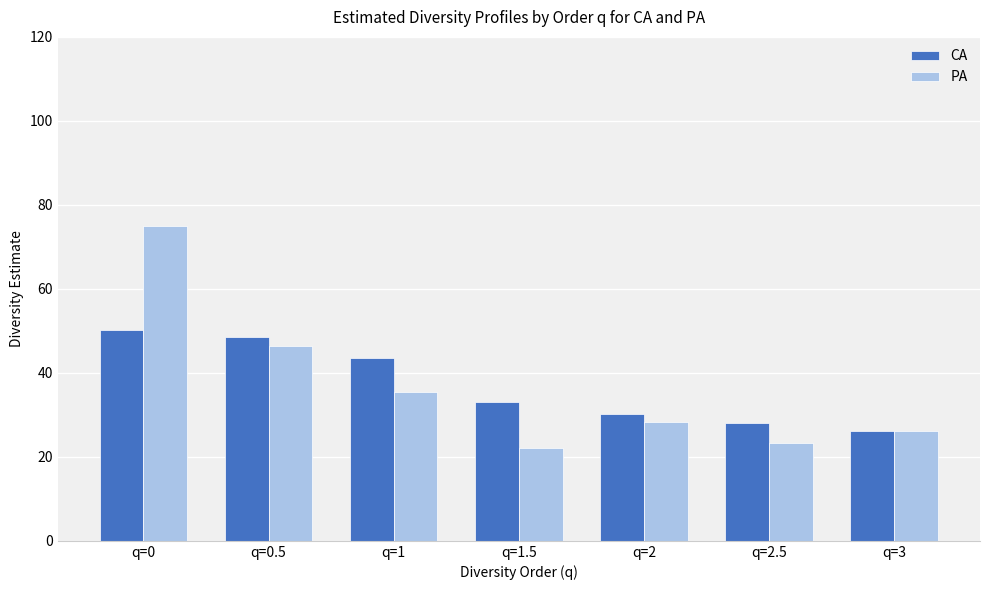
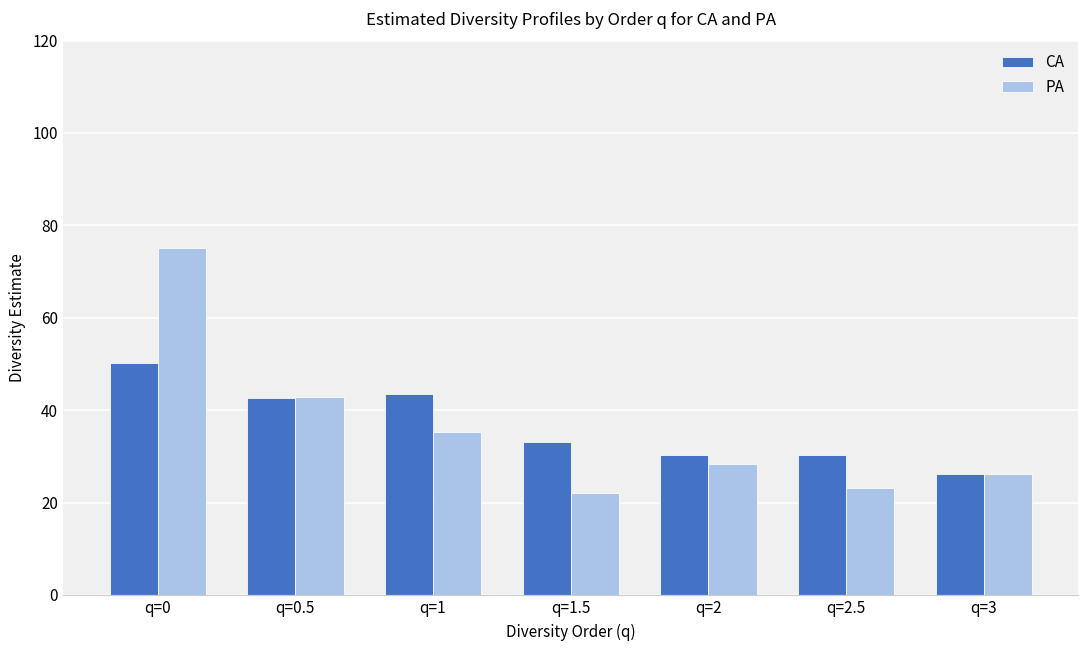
  {
    "CA": {
      "q=0": 50,
-     "q=0.5": 48,
+     "q=0.5": 43,
      "q=1": 44,
      "q=1.5": 33,
      "q=2": 30,
-     "q=2.5": 28,
+     "q=2.5": 30,
      "q=3": 26
    },
    "PA": {
      "q=0": 75,
-     "q=0.5": 46,
+     "q=0.5": 43,
      "q=1": 35,
      "q=1.5": 22,
      "q=2": 28,
      "q=2.5": 23,
      "q=3": 26
    }
  }
